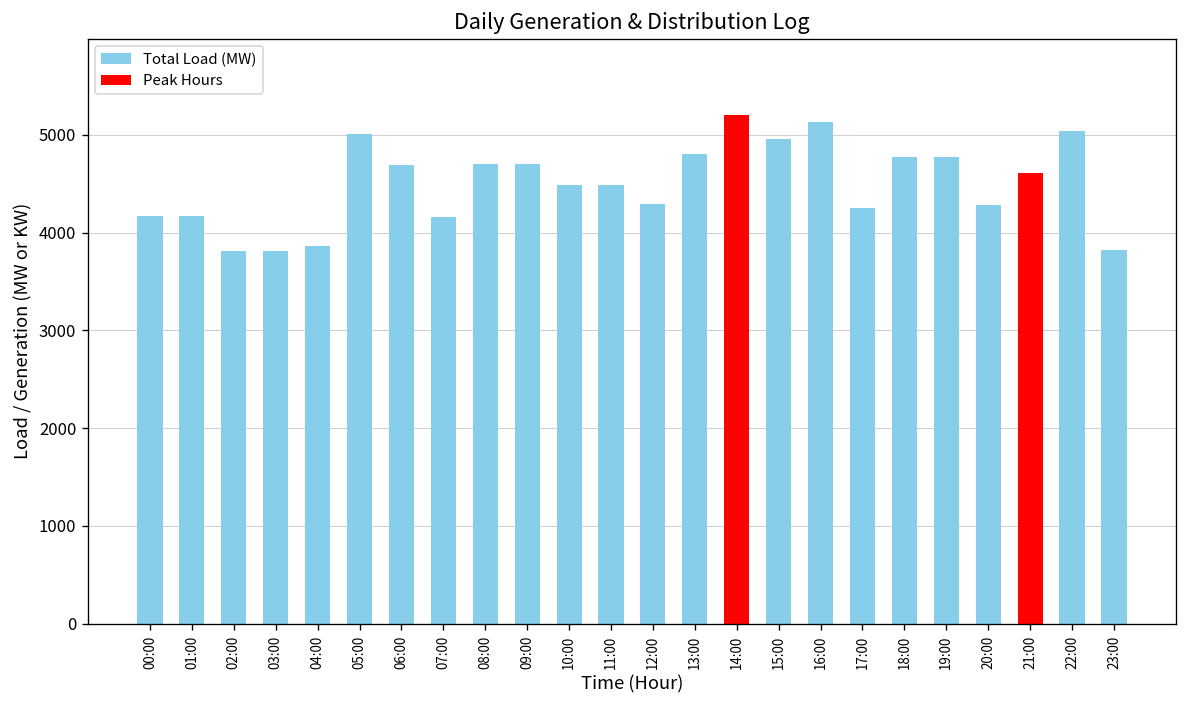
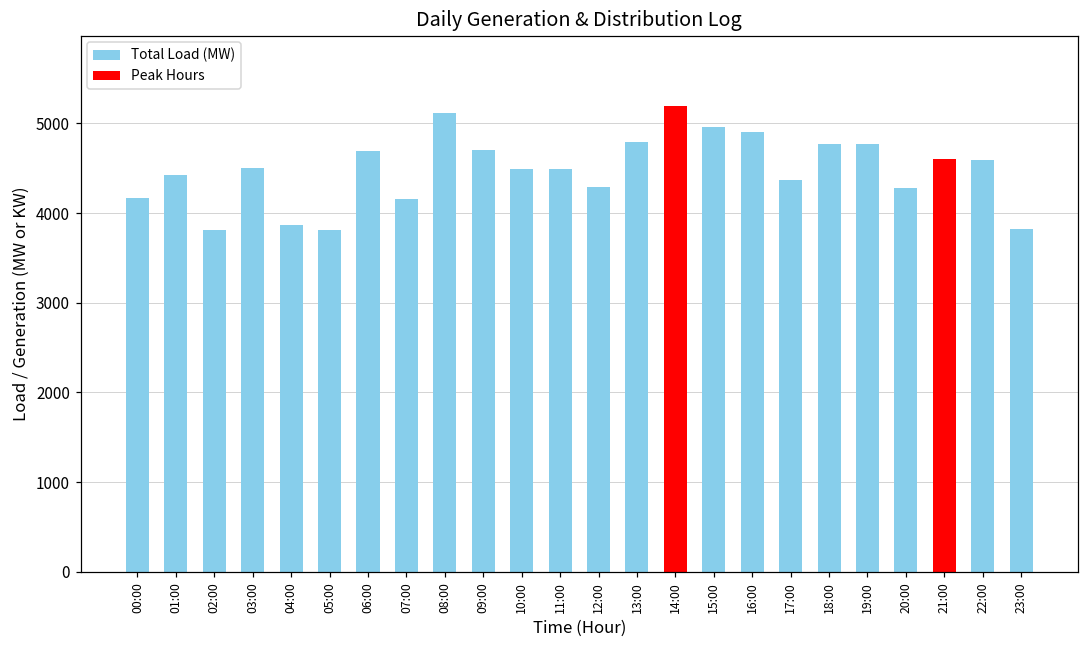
  {
    "00:00": 4200,
-   "01:00": 4200,
+   "01:00": 4400,
    "02:00": 3800,
-   "03:00": 3800,
+   "03:00": 4500,
    "04:00": 3900,
-   "05:00": 5000,
+   "05:00": 3800,
    "06:00": 4700,
    "07:00": 4200,
-   "08:00": 4700,
+   "08:00": 5100,
    "09:00": 4700,
    "10:00": 4500,
    "11:00": 4500,
    "12:00": 4300,
    "13:00": 4800,
    "14:00": 5200,
    "15:00": 5000,
-   "16:00": 5100,
-   "17:00": 4300,
+   "16:00": 4900,
+   "17:00": 4400,
    "18:00": 4800,
    "19:00": 4800,
    "20:00": 4300,
    "21:00": 4600,
-   "22:00": 5000,
+   "22:00": 4600,
    "23:00": 3800
  }
